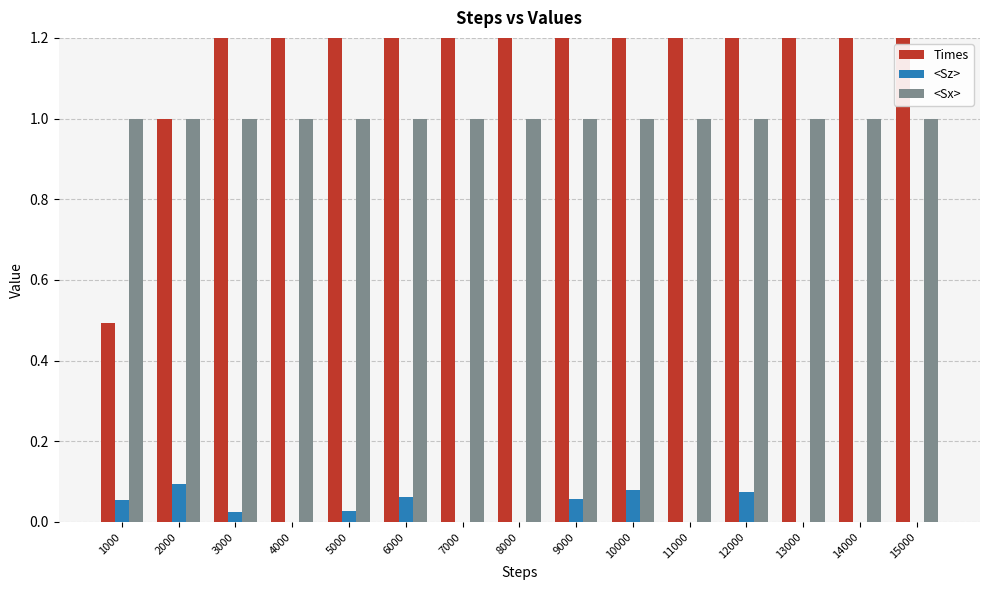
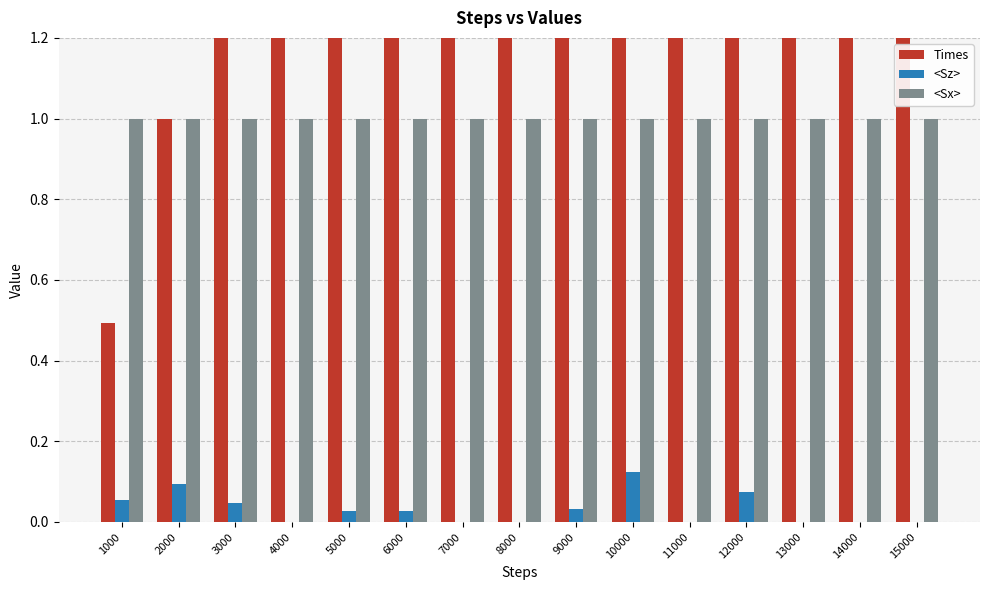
  {
    "Times": {
      "1000": 0.49,
      "2000": 1.00
    },
    "<Sz>": {
      "1000": 0.06,
      "2000": 0.09,
-     "3000": 0.02,
+     "3000": 0.05,
      "4000": 0.00,
      "5000": 0.03,
-     "6000": 0.06,
+     "6000": 0.03,
      "7000": 0.00,
      "8000": 0.00,
-     "9000": 0.06,
-     "10000": 0.08,
+     "9000": 0.03,
+     "10000": 0.12,
      "11000": 0.00,
      "12000": 0.07,
      "13000": 0.00,
      "14000": 0.00,
      "15000": 0.00
    },
    "<Sx>": {
      "1000": 1.00,
      "2000": 1.00,
      "3000": 1.00,
      "4000": 1.00,
      "5000": 1.00,
      "6000": 1.00,
      "7000": 1.00,
      "8000": 1.00,
      "9000": 1.00,
      "10000": 1.00,
      "11000": 1.00,
      "12000": 1.00,
      "13000": 1.00,
      "14000": 1.00,
      "15000": 1.00
    }
  }
